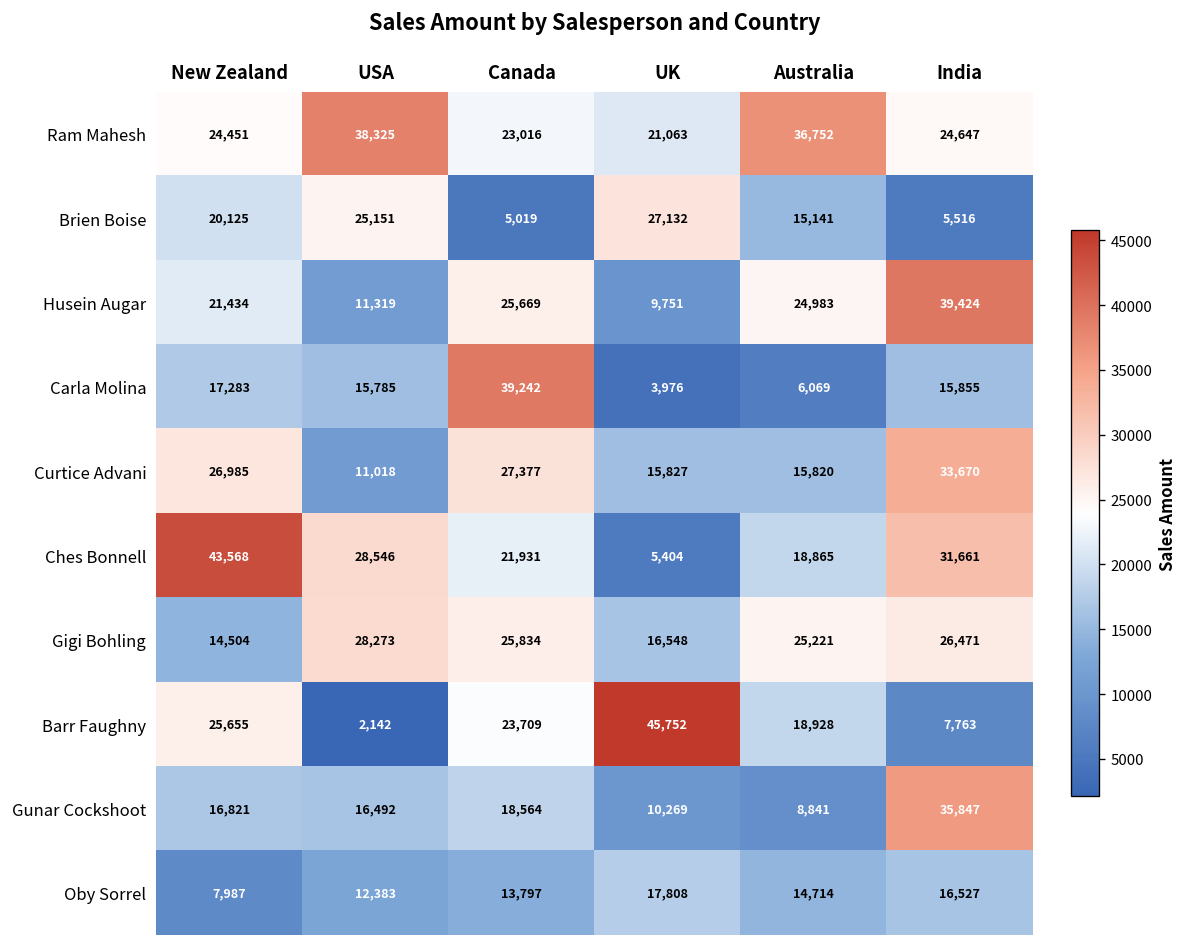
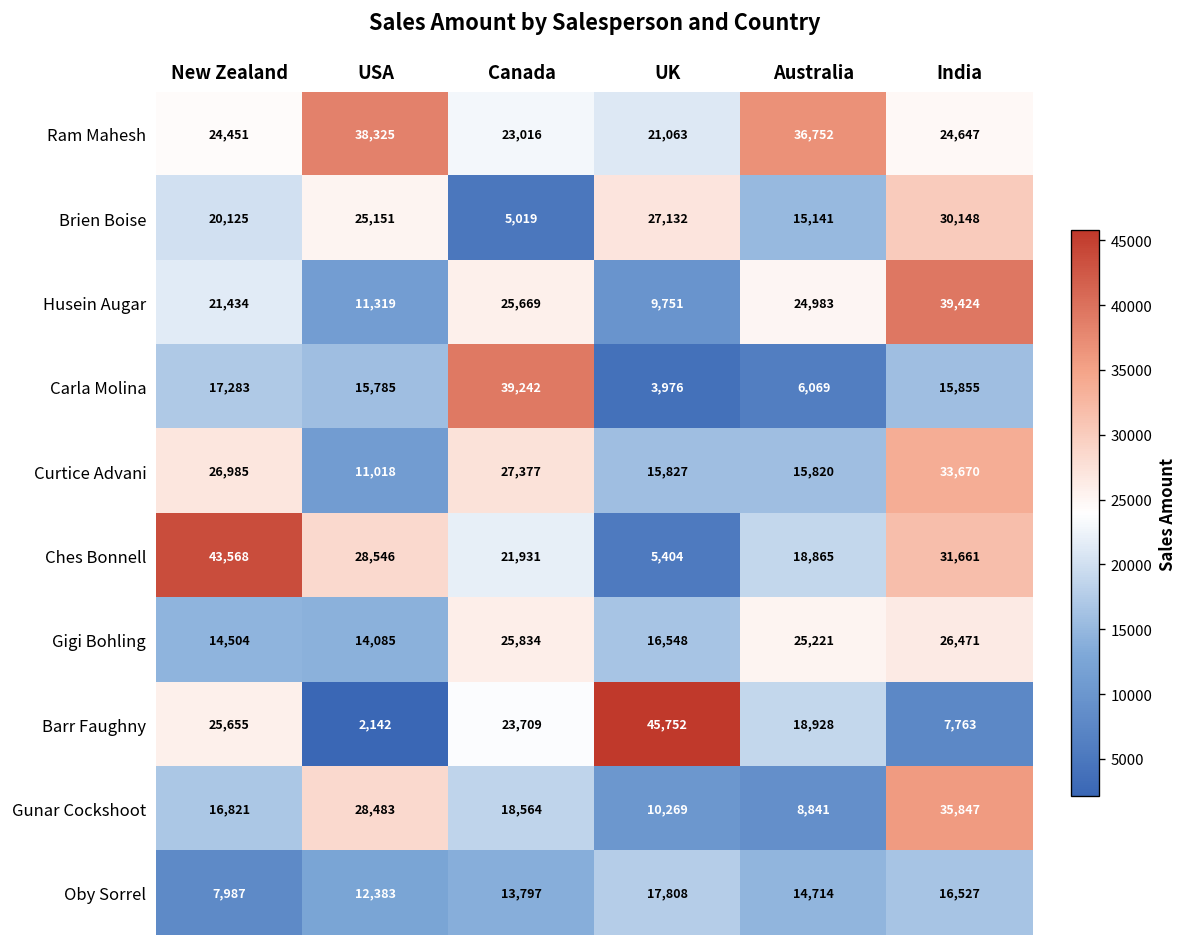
  {
    "Ram Mahesh": {
      "New Zealand": "24,451",
      "USA": "38,325",
      "Canada": "23,016",
      "UK": "21,063",
      "Australia": "36,752",
      "India": "24,647"
    },
    "Brien Boise": {
      "New Zealand": "20,125",
      "USA": "25,151",
      "Canada": "5,019",
      "UK": "27,132",
      "Australia": "15,141",
-     "India": "5,516"
+     "India": "30,148"
    },
    "Husein Augar": {
      "New Zealand": "21,434",
      "USA": "11,319",
      "Canada": "25,669",
      "UK": "9,751",
      "Australia": "24,983",
      "India": "39,424"
    },
    "Carla Molina": {
      "New Zealand": "17,283",
      "USA": "15,785",
      "Canada": "39,242",
      "UK": "3,976",
      "Australia": "6,069",
      "India": "15,855"
    },
    "Curtice Advani": {
      "New Zealand": "26,985",
      "USA": "11,018",
      "Canada": "27,377",
      "UK": "15,827",
      "Australia": "15,820",
      "India": "33,670"
    },
    "Ches Bonnell": {
      "New Zealand": "43,568",
      "USA": "28,546",
      "Canada": "21,931",
      "UK": "5,404",
      "Australia": "18,865",
      "India": "31,661"
    },
    "Gigi Bohling": {
      "New Zealand": "14,504",
-     "USA": "28,273",
+     "USA": "14,085",
      "Canada": "25,834",
      "UK": "16,548",
      "Australia": "25,221",
      "India": "26,471"
    },
    "Barr Faughny": {
      "New Zealand": "25,655",
      "USA": "2,142",
      "Canada": "23,709",
      "UK": "45,752",
      "Australia": "18,928",
      "India": "7,763"
    },
    "Gunar Cockshoot": {
      "New Zealand": "16,821",
-     "USA": "16,492",
+     "USA": "28,483",
      "Canada": "18,564",
      "UK": "10,269",
      "Australia": "8,841",
      "India": "35,847"
    },
    "Oby Sorrel": {
      "New Zealand": "7,987",
      "USA": "12,383",
      "Canada": "13,797",
      "UK": "17,808",
      "Australia": "14,714",
      "India": "16,527"
    }
  }
